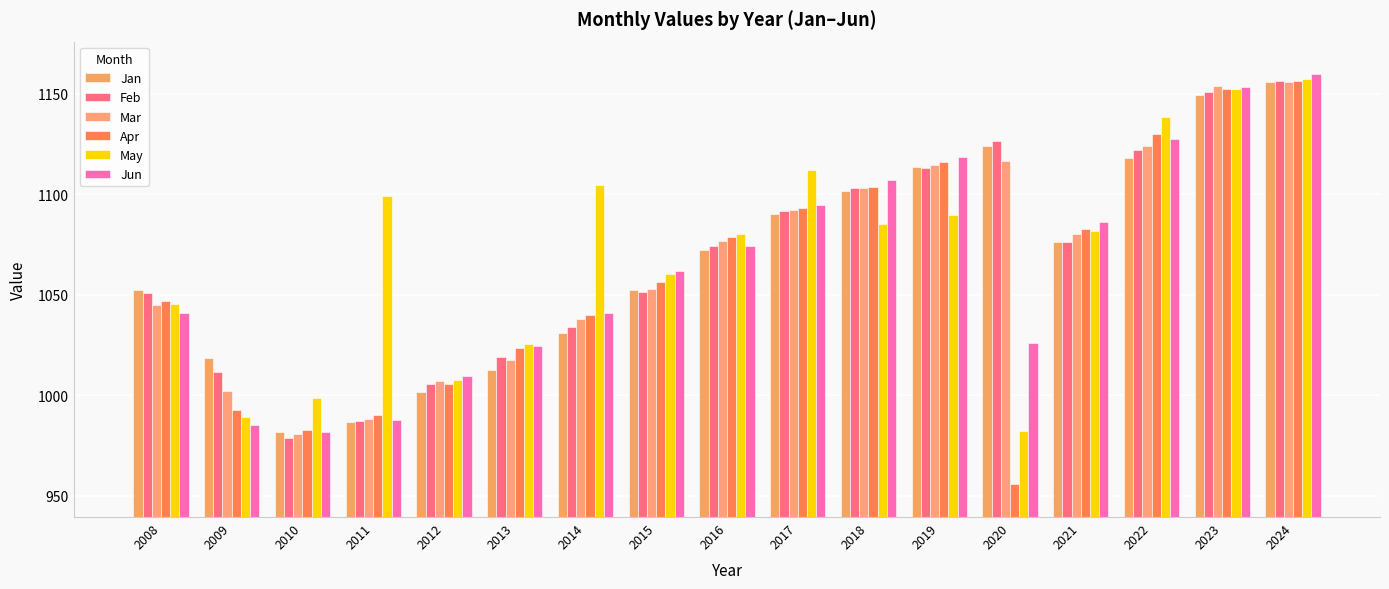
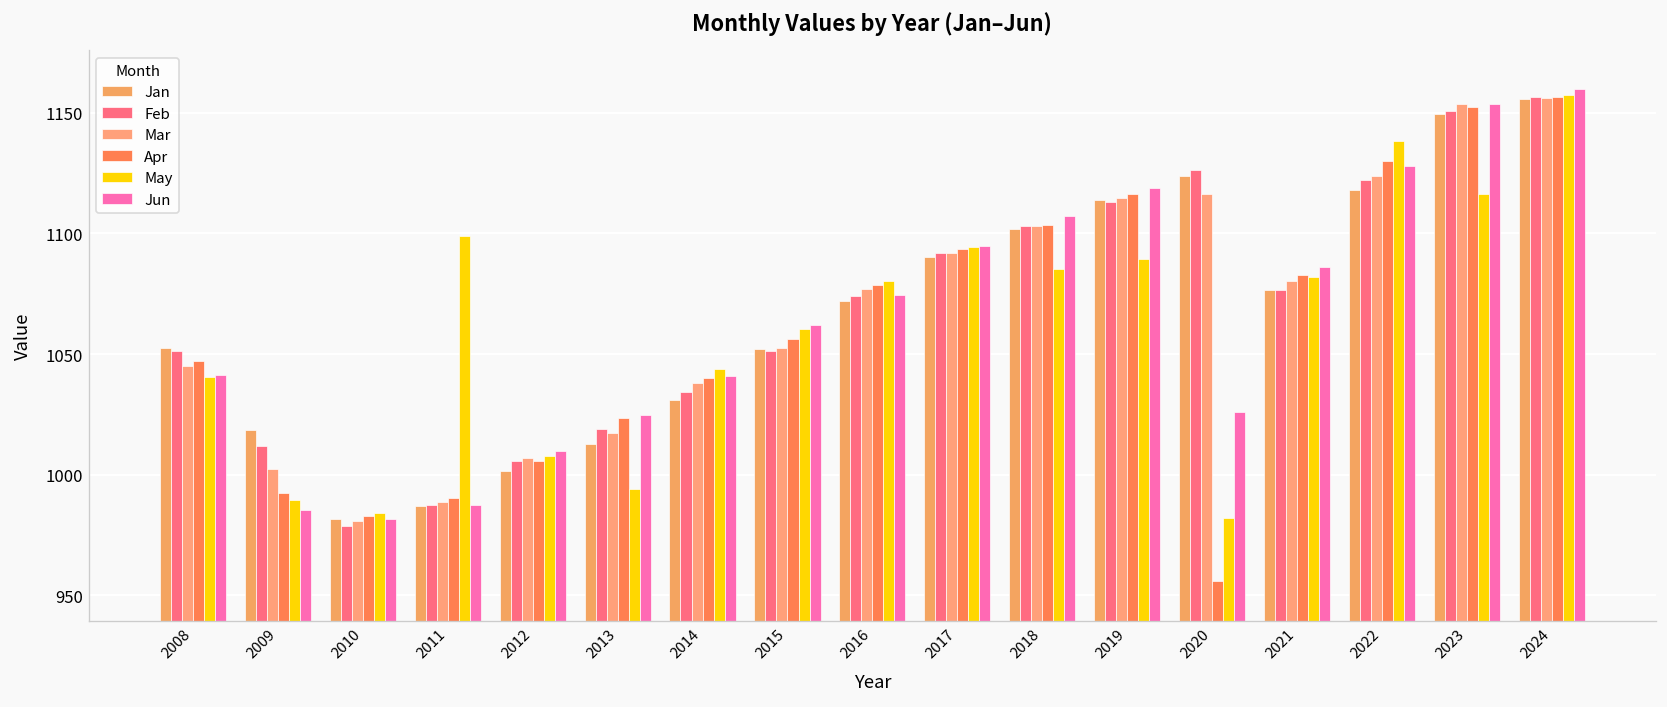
  {
    "May": {
-     "2008": 1046,
+     "2008": 1041,
      "2009": 989,
-     "2010": 999,
+     "2010": 984,
      "2011": 1099,
      "2012": 1008,
-     "2013": 1026,
-     "2014": 1105,
+     "2013": 994,
+     "2014": 1044,
      "2015": 1060,
      "2016": 1081,
-     "2017": 1112,
+     "2017": 1094,
      "2018": 1085,
      "2019": 1090,
      "2020": 982,
      "2021": 1082,
      "2022": 1138,
-     "2023": 1153,
+     "2023": 1116,
      "2024": 1157
    }
  }
